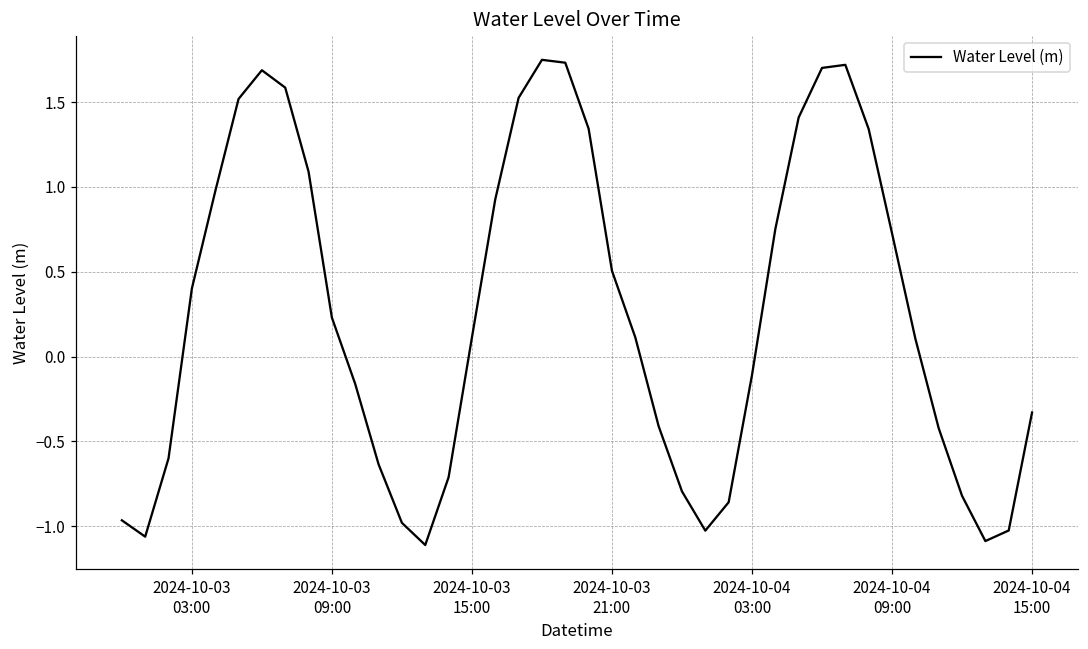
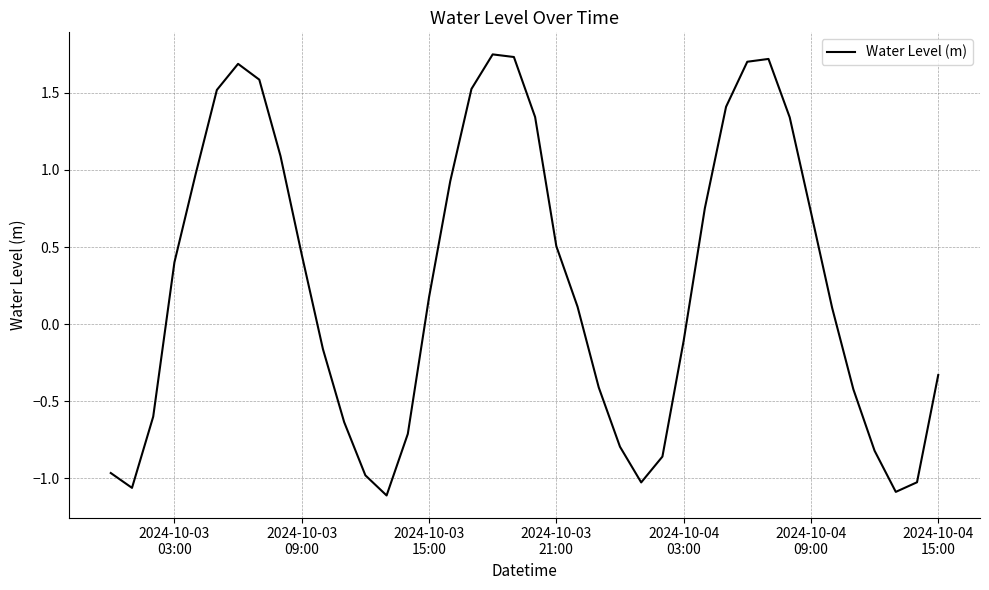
  {
    "2024-10-03 03:00": 0.40,
-   "2024-10-03 09:00": 0.23,
-   "2024-10-03 15:00": 0.11,
+   "2024-10-03 09:00": 0.45,
+   "2024-10-03 15:00": 0.17,
    "2024-10-03 21:00": 0.51,
    "2024-10-04 03:00": -0.11,
    "2024-10-04 09:00": 0.73,
    "2024-10-04 15:00": -0.33
  }
